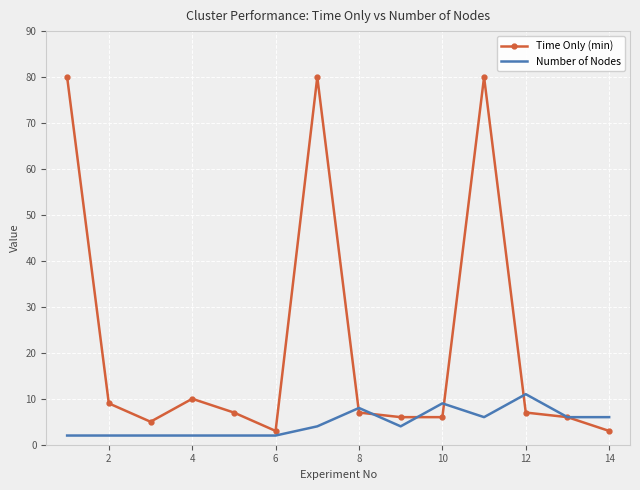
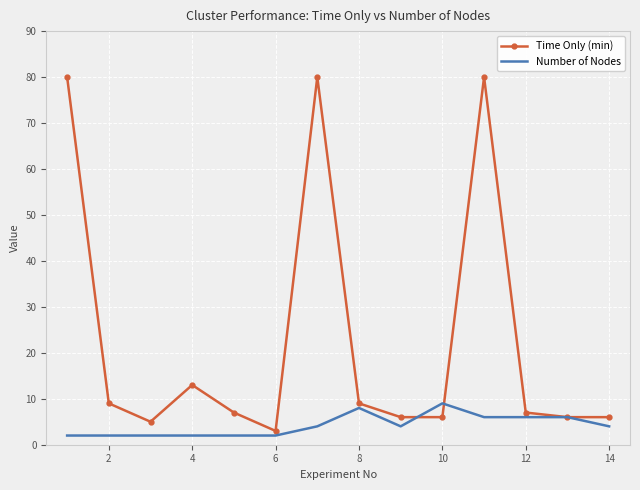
  {
    "Time Only (min)": {
      "2": 9,
-     "4": 10,
+     "4": 13,
      "6": 3,
-     "8": 7,
+     "8": 9,
      "10": 6,
      "12": 7,
-     "14": 3
+     "14": 6
    },
    "Number of Nodes": {
      "2": 2,
      "4": 2,
      "6": 2,
      "8": 8,
      "10": 9,
-     "12": 11,
-     "14": 6
+     "12": 6,
+     "14": 4
    }
  }
